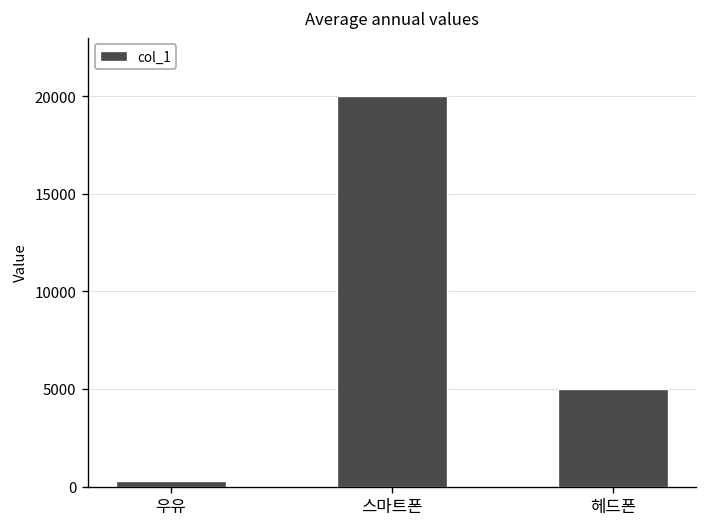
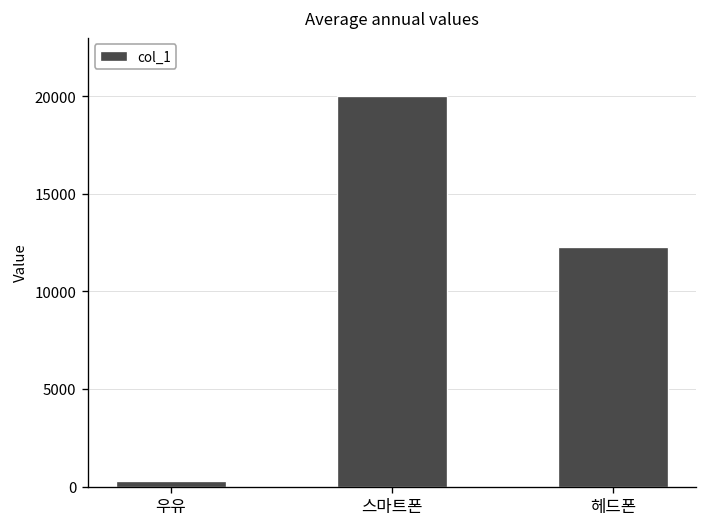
  {
    "우유": 300,
    "스마트폰": 20000,
-   "헤드폰": 5000
+   "헤드폰": 12300
  }
